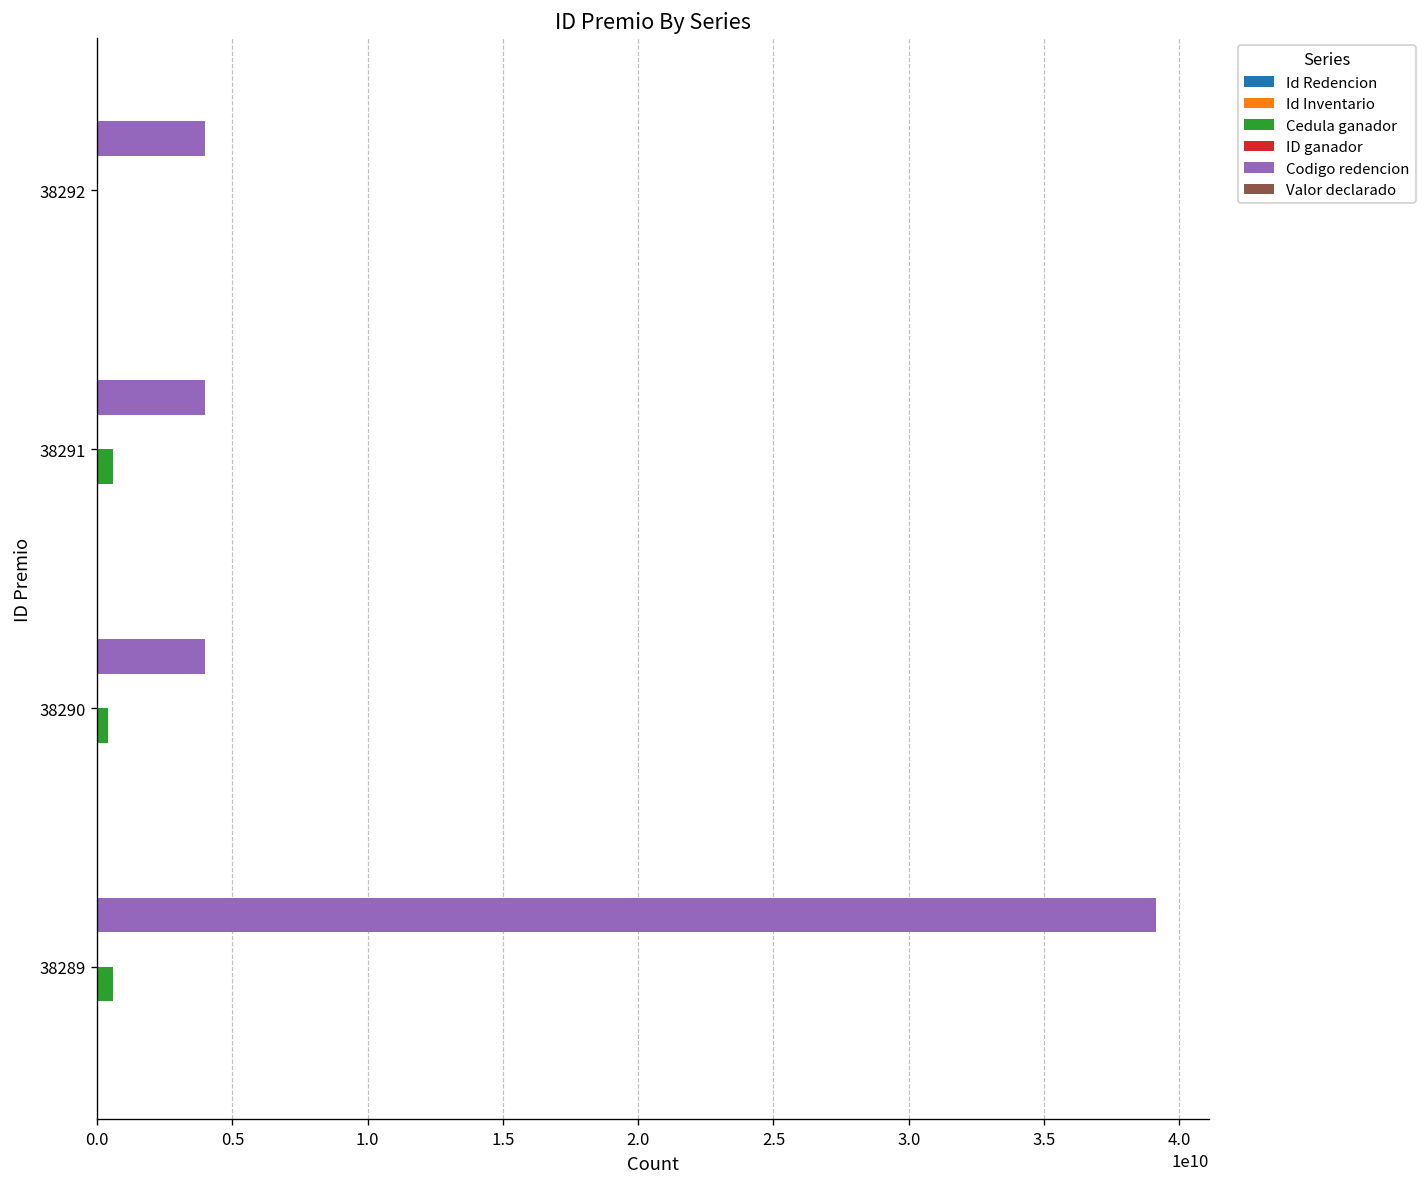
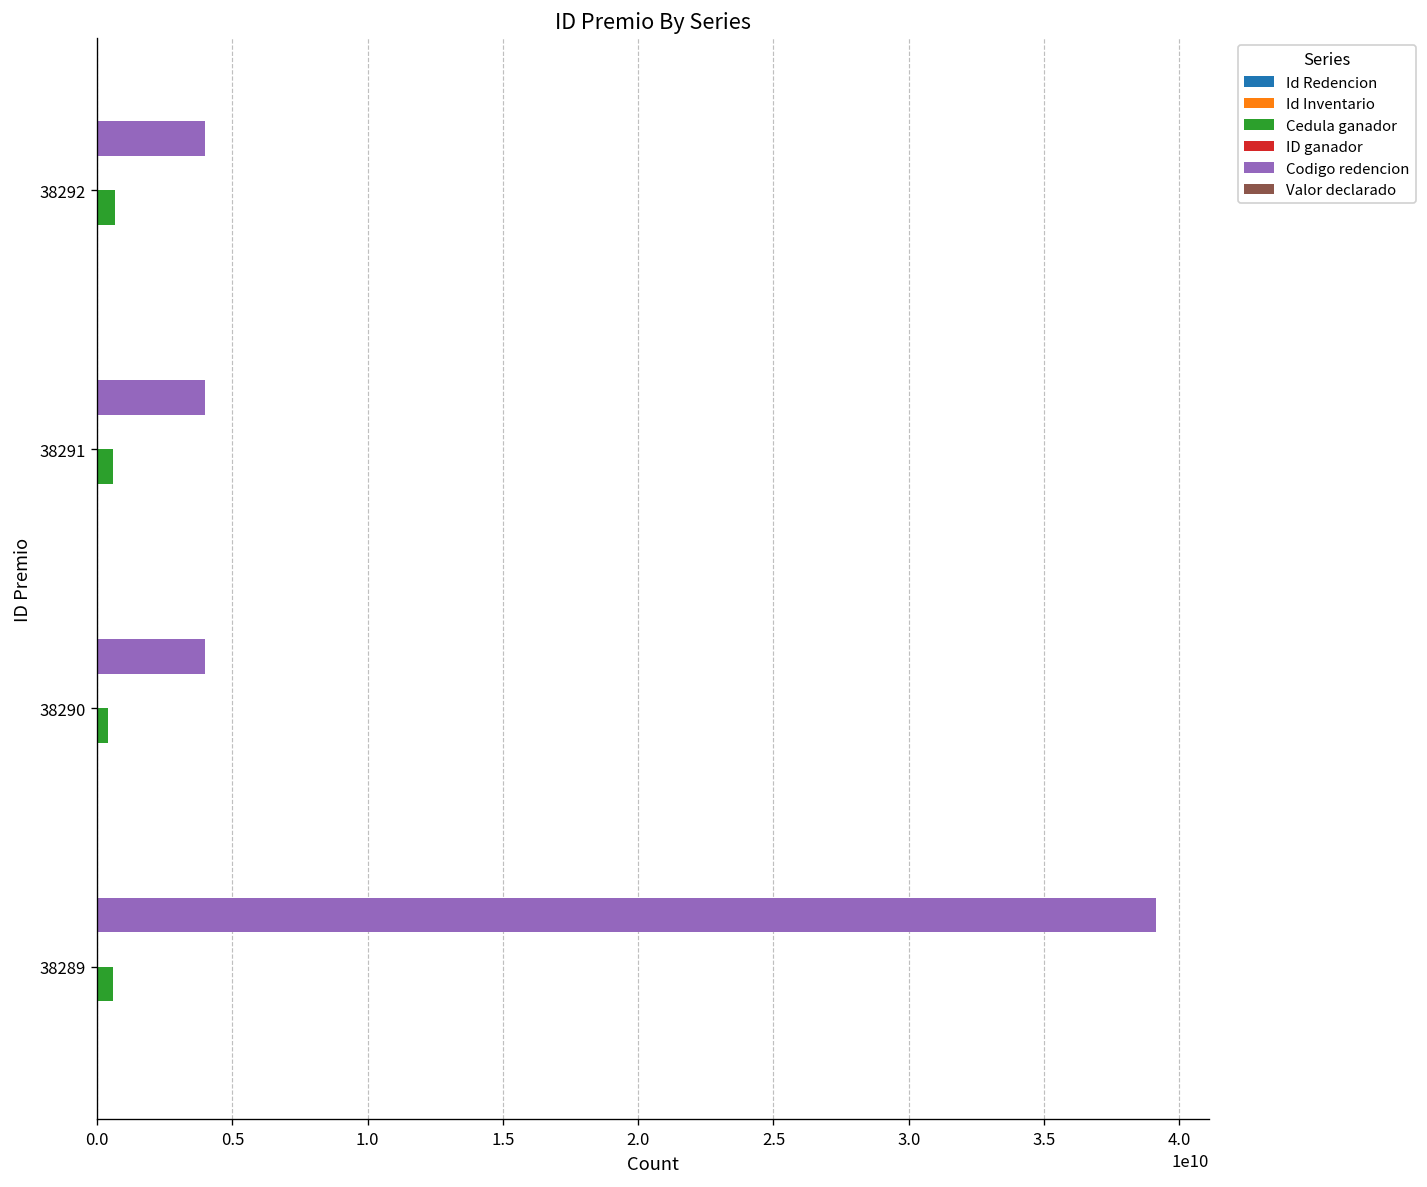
  {
    "Cedula ganador": {
-     "38292": 100000000,
+     "38292": 600000000,
      "38291": 600000000,
      "38290": 400000000,
      "38289": 600000000
    },
    "Codigo redencion": {
      "38292": 4000000000,
      "38291": 4000000000,
      "38290": 4000000000,
      "38289": 39100000000
    }
  }
